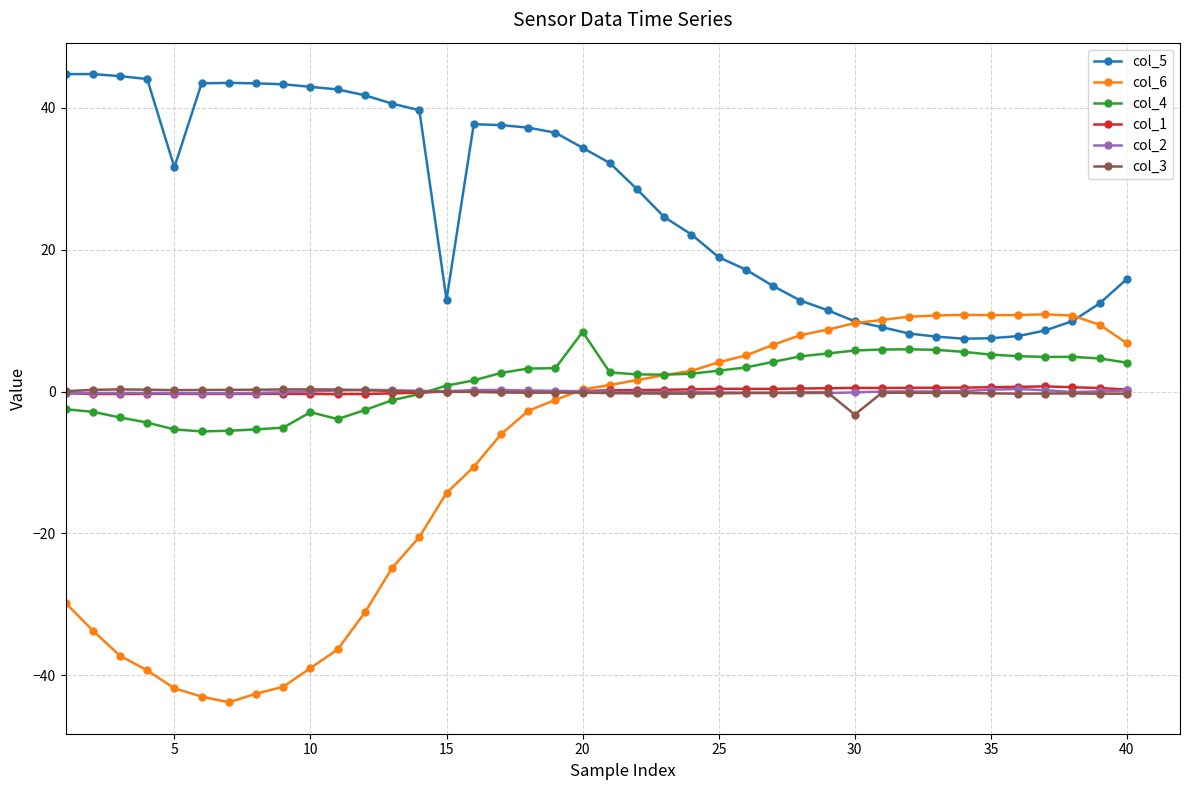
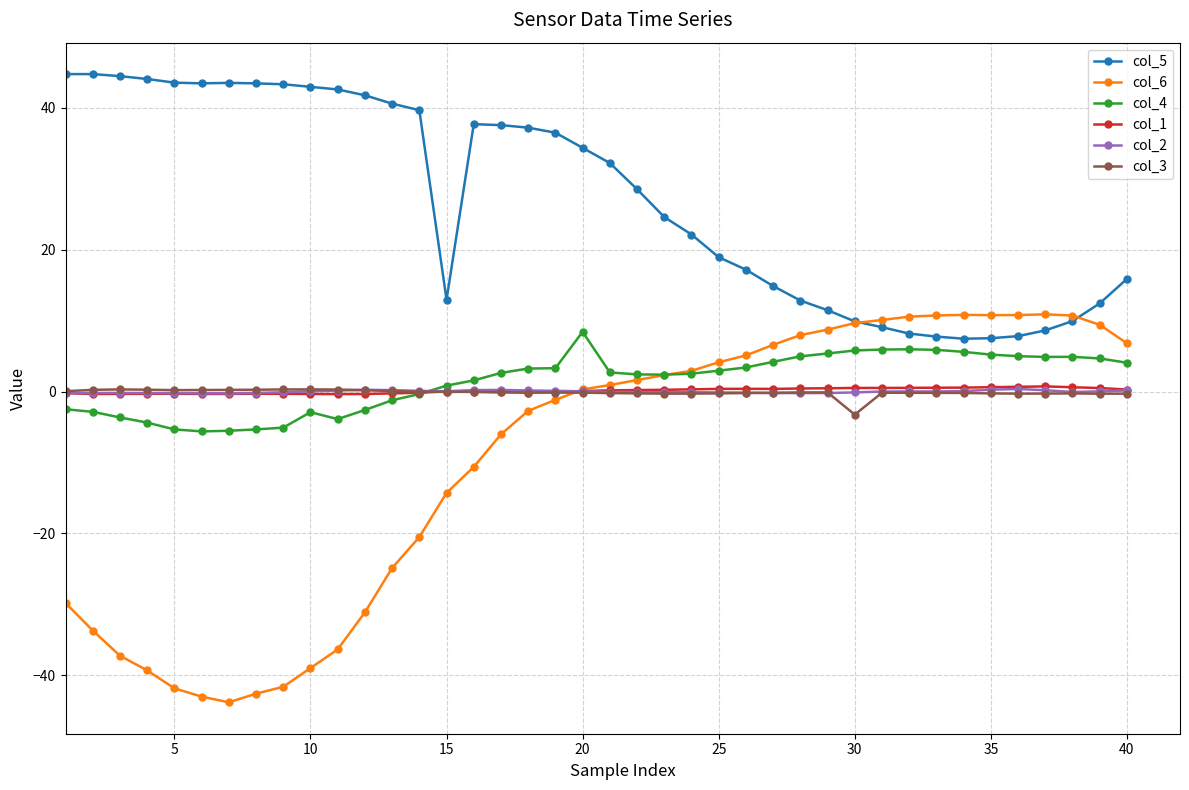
  {
    "col_5": {
-     "5": 32,
+     "5": 44,
      "10": 43,
      "15": 13,
      "20": 34,
      "25": 19,
      "35": 8,
      "40": 16
    },
    "col_6": {
      "5": -42,
      "10": -39,
      "15": -14,
      "25": 4,
      "35": 11,
      "40": 7
    },
    "col_4": {
      "5": -5,
      "10": -3,
      "15": 1,
      "20": 8,
      "25": 3,
      "30": 6,
      "35": 5,
      "40": 4
    },
    "col_1": {
      "10": 0,
      "25": 0,
      "30": 1
    },
    "col_2": {
      "30": 0
    },
    "col_3": {
      "5": 0,
      "30": -3,
      "35": 0,
      "40": 0
    }
  }
